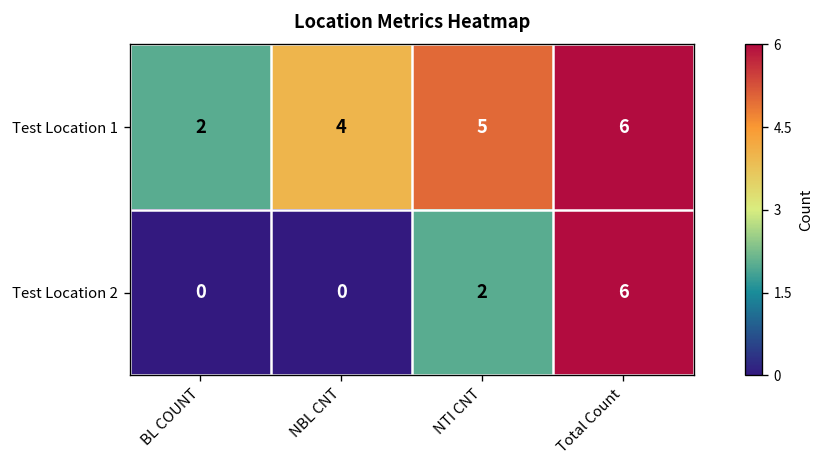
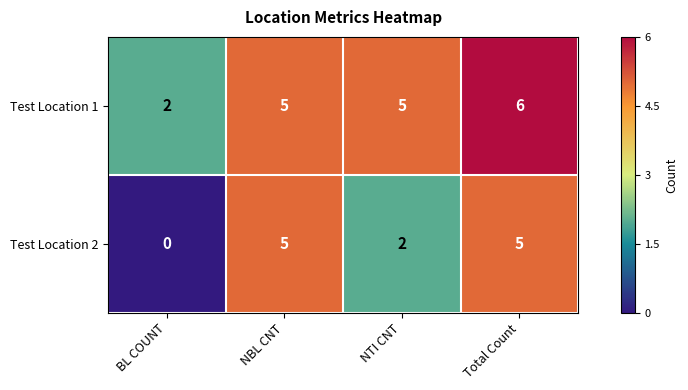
  {
    "Test Location 1": {
      "BL COUNT": 2,
-     "NBL CNT": 4,
+     "NBL CNT": 5,
      "NTI CNT": 5,
      "Total Count": 6
    },
    "Test Location 2": {
      "BL COUNT": 0,
-     "NBL CNT": 0,
+     "NBL CNT": 5,
      "NTI CNT": 2,
-     "Total Count": 6
+     "Total Count": 5
    }
  }
